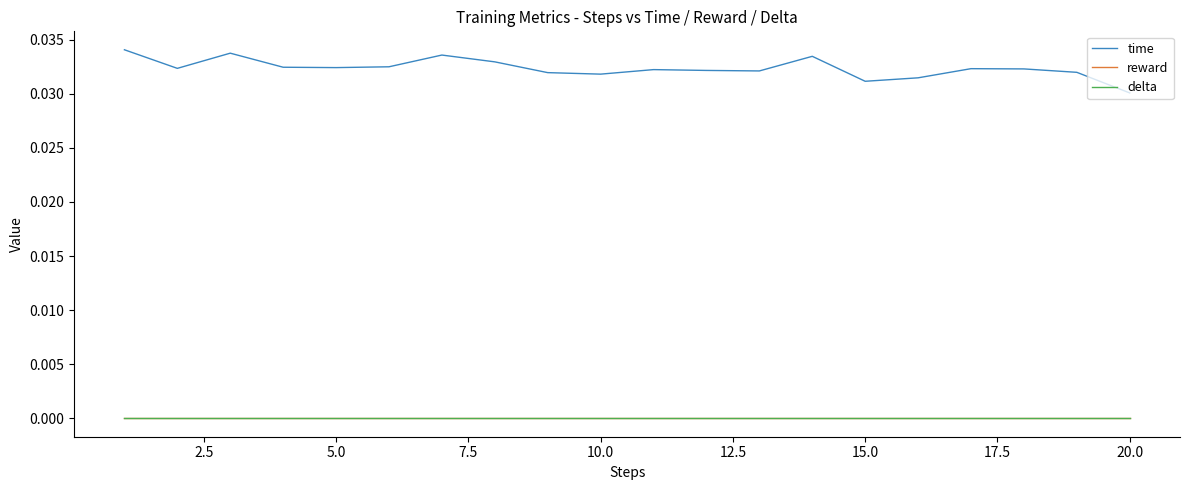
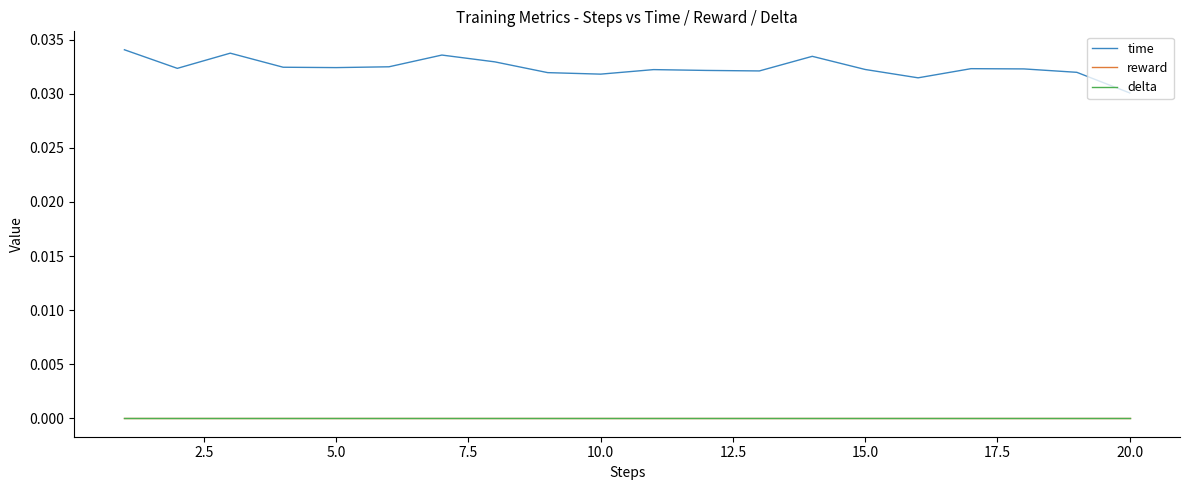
  {
    "time": {
      "5.0": 0.0324,
      "10.0": 0.0318,
-     "15.0": 0.0311
+     "15.0": 0.0322
    },
    "delta": {
      "5.0": 0.0000,
      "10.0": 0.0000,
      "15.0": 0.0000,
      "20.0": 0.0000
    }
  }
